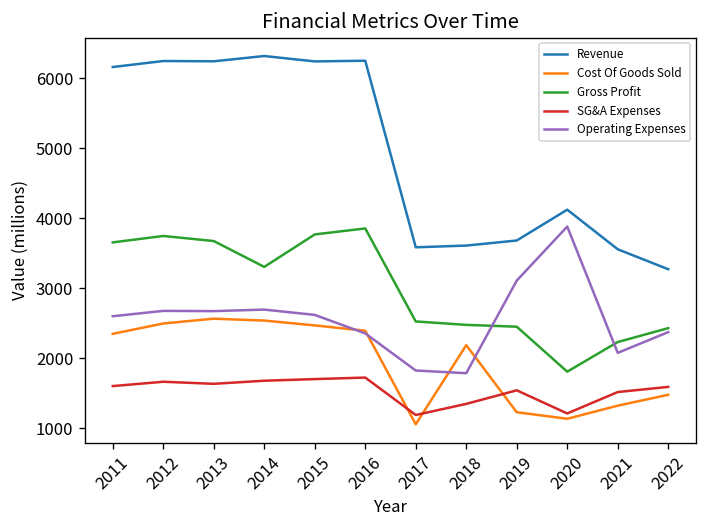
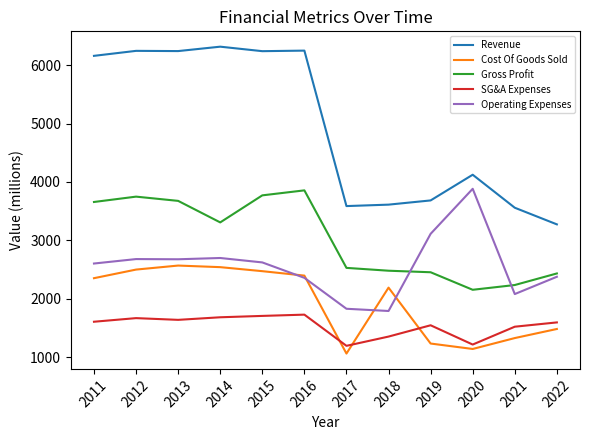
  {
    "Revenue": {
      "2011": 6200,
      "2012": 6200,
      "2013": 6200,
      "2014": 6300,
      "2015": 6200,
      "2016": 6300,
      "2017": 3600,
      "2018": 3600,
      "2019": 3700,
      "2020": 4100,
      "2021": 3600,
      "2022": 3300
    },
    "Cost Of Goods Sold": {
      "2011": 2400,
      "2012": 2500,
      "2013": 2600,
      "2014": 2500,
      "2015": 2500,
      "2017": 1100,
      "2018": 2200,
      "2019": 1200,
      "2020": 1100,
      "2021": 1300,
      "2022": 1500
    },
    "Gross Profit": {
      "2011": 3700,
      "2012": 3700,
      "2013": 3700,
      "2014": 3300,
      "2015": 3800,
      "2016": 3900,
      "2017": 2500,
      "2018": 2500,
      "2019": 2500,
-     "2020": 1800,
+     "2020": 2200,
      "2021": 2200,
      "2022": 2400
    },
    "SG&A Expenses": {
      "2011": 1600,
      "2012": 1700,
      "2013": 1600,
      "2014": 1700,
      "2015": 1700,
      "2016": 1700,
      "2017": 1200,
      "2018": 1400,
      "2019": 1500,
      "2020": 1200,
      "2021": 1500,
      "2022": 1600
    },
    "Operating Expenses": {
      "2011": 2600,
      "2012": 2700,
      "2013": 2700,
      "2014": 2700,
      "2015": 2600,
      "2017": 1800,
      "2018": 1800,
      "2019": 3100,
      "2020": 3900,
      "2021": 2100,
      "2022": 2400
    }
  }
